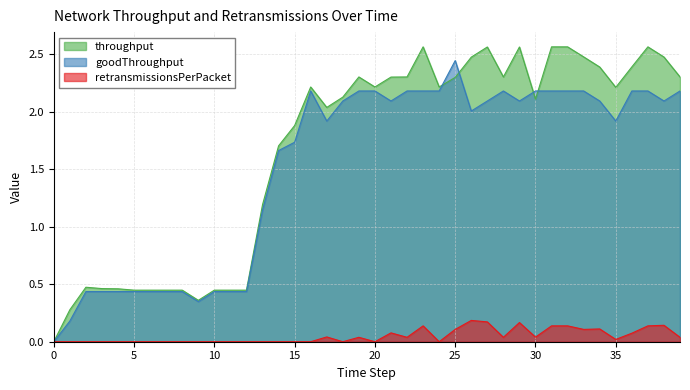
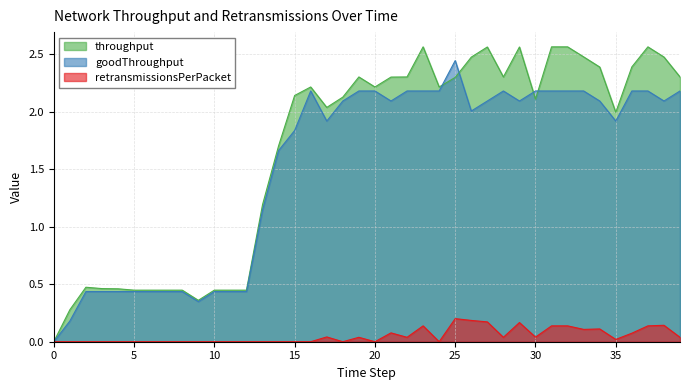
  {
    "throughput": {
-     "15": 1.88,
+     "15": 2.14,
      "20": 2.21,
      "25": 2.30,
      "30": 2.11,
-     "35": 2.21
+     "35": 1.99
    },
    "goodThroughput": {
-     "15": 1.73,
+     "15": 1.84,
      "20": 2.18,
      "25": 2.44,
      "30": 2.18,
      "35": 1.92
    },
    "retransmissionsPerPacket": {
      "5": 0.00,
      "10": 0.00,
      "15": 0.00,
      "20": 0.00,
-     "25": 0.11,
+     "25": 0.20,
      "30": 0.04,
      "35": 0.02
    }
  }
